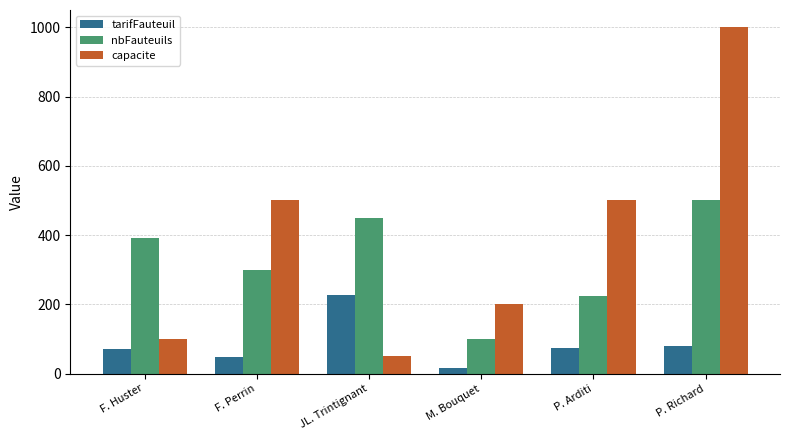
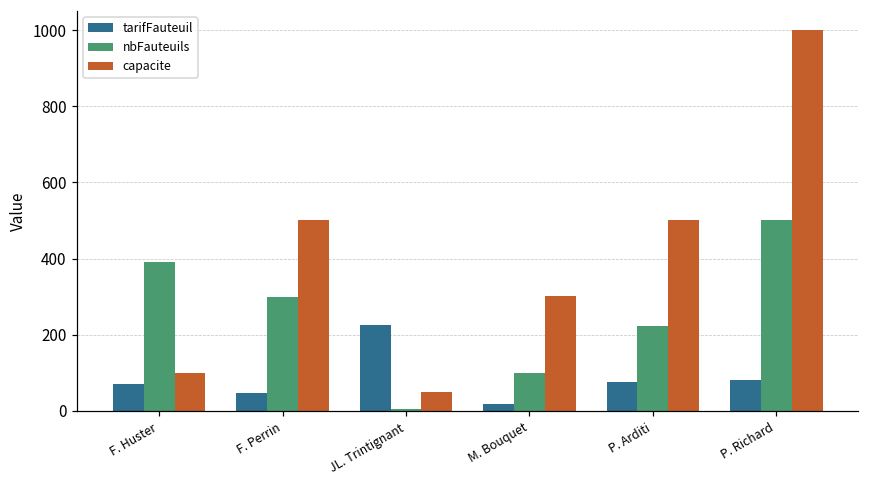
  {
    "tarifFauteuil": {
      "F. Huster": 70,
      "F. Perrin": 50,
      "JL. Trintignant": 230,
      "M. Bouquet": 20,
      "P. Arditi": 80,
      "P. Richard": 80
    },
    "nbFauteuils": {
      "F. Huster": 390,
      "F. Perrin": 300,
-     "JL. Trintignant": 450,
+     "JL. Trintignant": 10,
      "M. Bouquet": 100,
      "P. Arditi": 220,
      "P. Richard": 500
    },
    "capacite": {
      "F. Huster": 100,
      "F. Perrin": 500,
      "JL. Trintignant": 50,
-     "M. Bouquet": 200,
+     "M. Bouquet": 300,
      "P. Arditi": 500,
      "P. Richard": 1000
    }
  }
